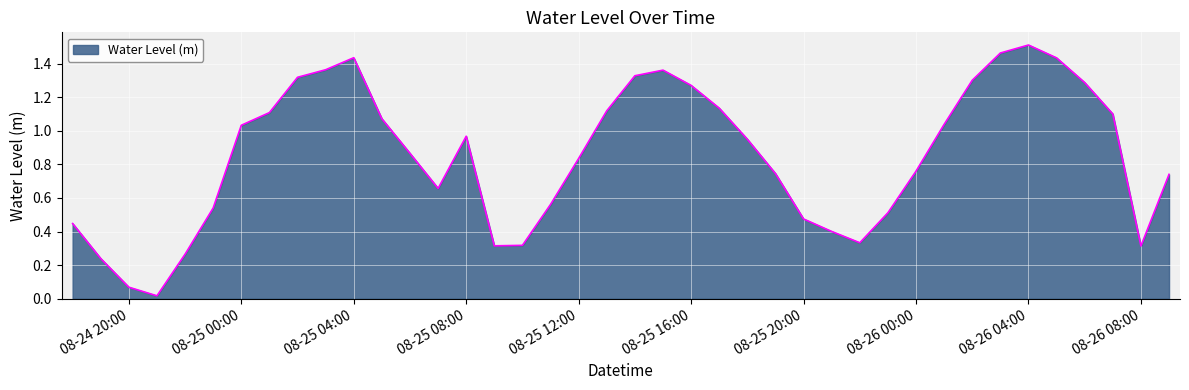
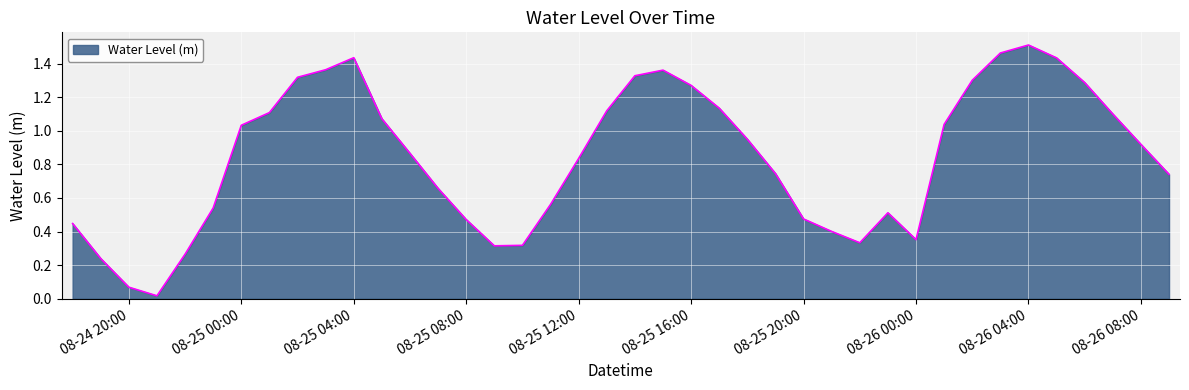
  {
    "08-24 20:00": 0.07,
    "08-25 00:00": 1.03,
    "08-25 04:00": 1.43,
-   "08-25 08:00": 0.97,
+   "08-25 08:00": 0.47,
    "08-25 12:00": 0.83,
    "08-25 16:00": 1.27,
    "08-25 20:00": 0.47,
-   "08-26 00:00": 0.76,
+   "08-26 00:00": 0.35,
    "08-26 04:00": 1.51,
-   "08-26 08:00": 0.31
+   "08-26 08:00": 0.92
  }
